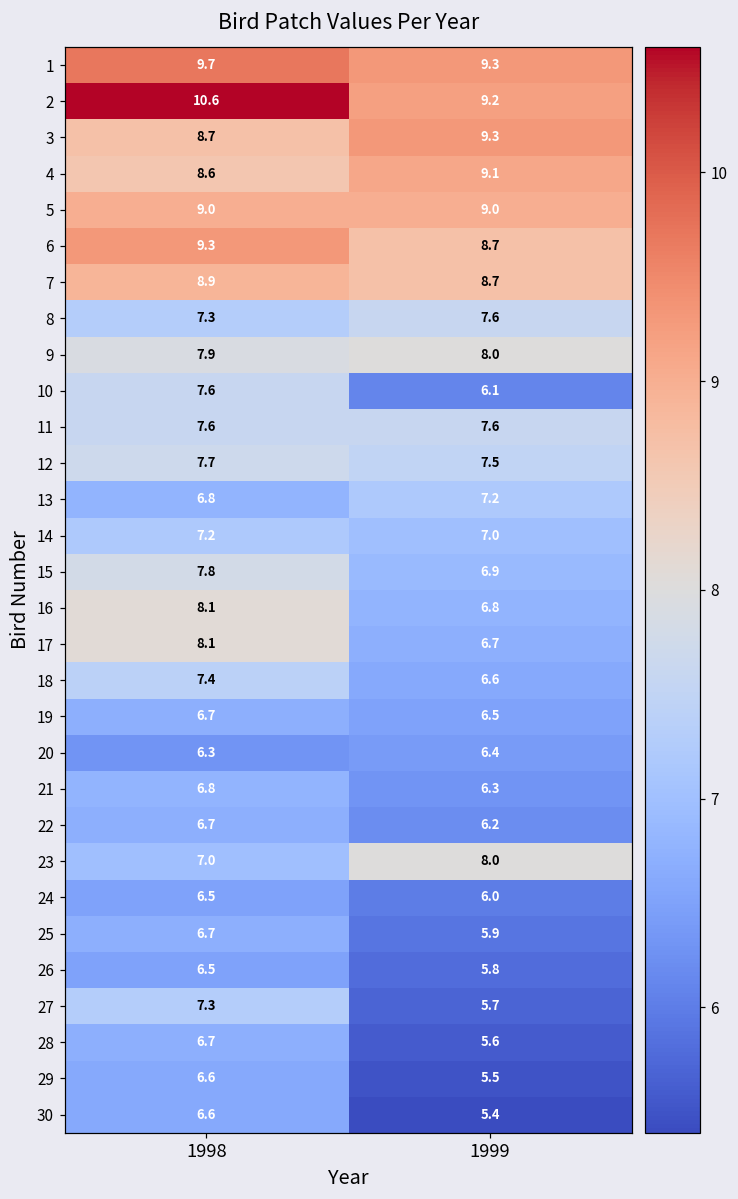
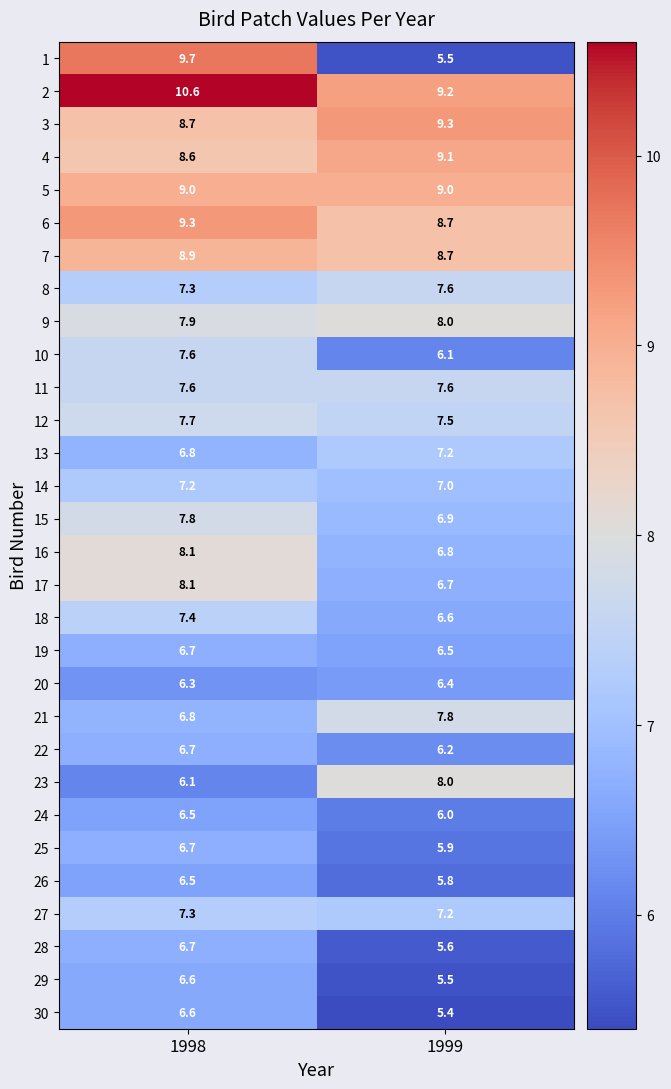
  {
    "1": {
      "1998": 9.7,
-     "1999": 9.3
+     "1999": 5.5
    },
    "2": {
      "1998": 10.6,
      "1999": 9.2
    },
    "3": {
      "1998": 8.7,
      "1999": 9.3
    },
    "4": {
      "1998": 8.6,
      "1999": 9.1
    },
    "5": {
      "1998": 9.0,
      "1999": 9.0
    },
    "6": {
      "1998": 9.3,
      "1999": 8.7
    },
    "7": {
      "1998": 8.9,
      "1999": 8.7
    },
    "8": {
      "1998": 7.3,
      "1999": 7.6
    },
    "9": {
      "1998": 7.9,
      "1999": 8.0
    },
    "10": {
      "1998": 7.6,
      "1999": 6.1
    },
    "11": {
      "1998": 7.6,
      "1999": 7.6
    },
    "12": {
      "1998": 7.7,
      "1999": 7.5
    },
    "13": {
      "1998": 6.8,
      "1999": 7.2
    },
    "14": {
      "1998": 7.2,
      "1999": 7.0
    },
    "15": {
      "1998": 7.8,
      "1999": 6.9
    },
    "16": {
      "1998": 8.1,
      "1999": 6.8
    },
    "17": {
      "1998": 8.1,
      "1999": 6.7
    },
    "18": {
      "1998": 7.4,
      "1999": 6.6
    },
    "19": {
      "1998": 6.7,
      "1999": 6.5
    },
    "20": {
      "1998": 6.3,
      "1999": 6.4
    },
    "21": {
      "1998": 6.8,
-     "1999": 6.3
+     "1999": 7.8
    },
    "22": {
      "1998": 6.7,
      "1999": 6.2
    },
    "23": {
-     "1998": 7.0,
+     "1998": 6.1,
      "1999": 8.0
    },
    "24": {
      "1998": 6.5,
      "1999": 6.0
    },
    "25": {
      "1998": 6.7,
      "1999": 5.9
    },
    "26": {
      "1998": 6.5,
      "1999": 5.8
    },
    "27": {
      "1998": 7.3,
-     "1999": 5.7
+     "1999": 7.2
    },
    "28": {
      "1998": 6.7,
      "1999": 5.6
    },
    "29": {
      "1998": 6.6,
      "1999": 5.5
    },
    "30": {
      "1998": 6.6,
      "1999": 5.4
    }
  }
